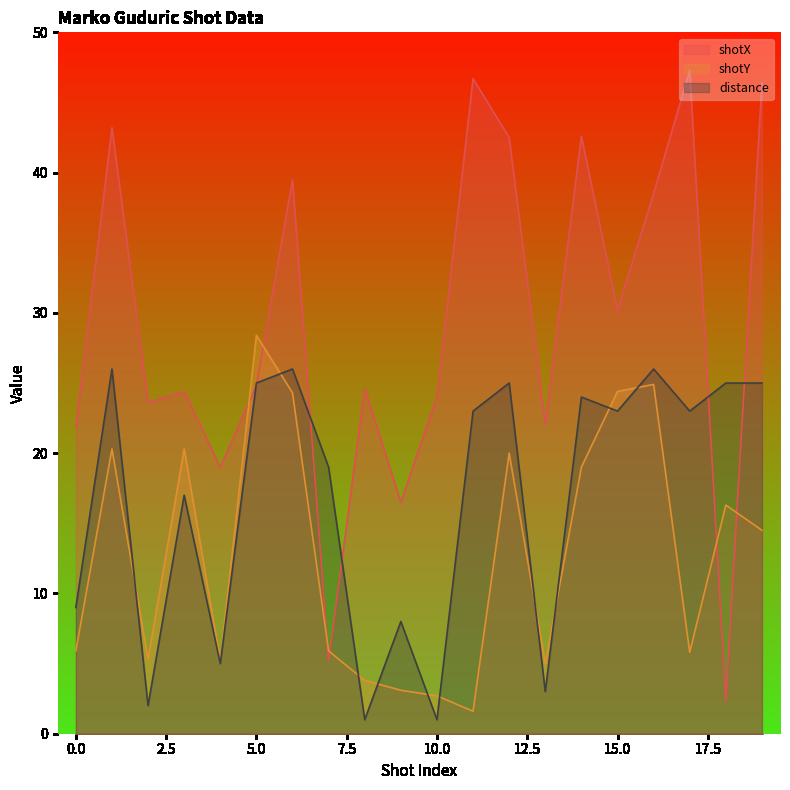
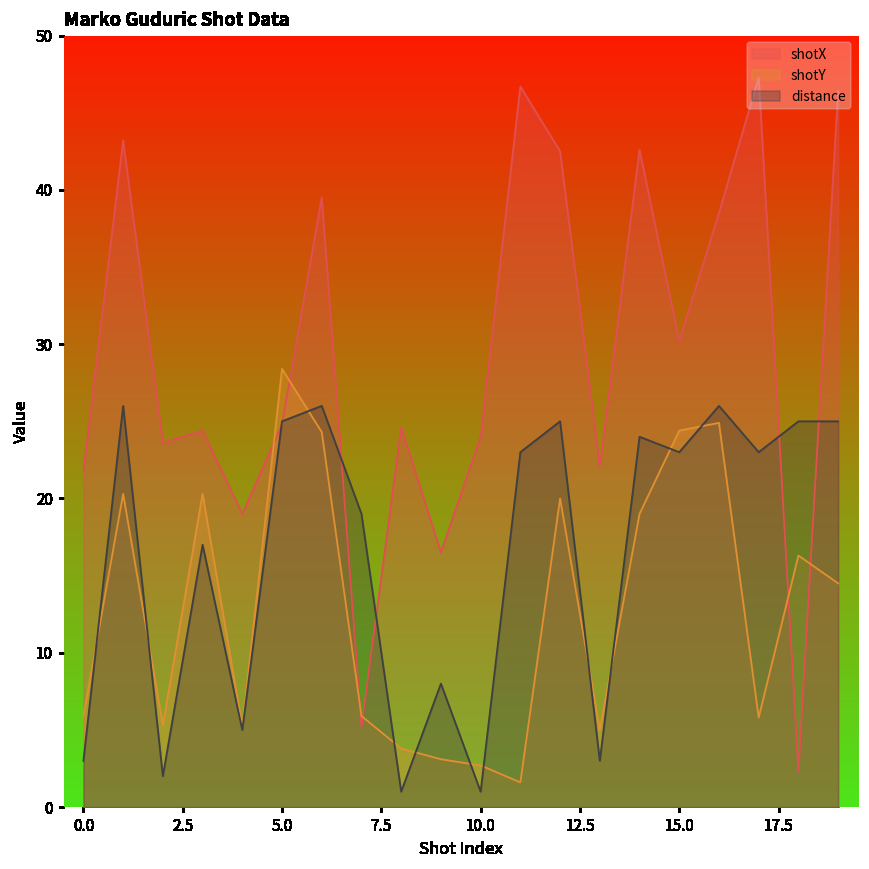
  {
    "distance": {
-     "0.0": 9,
+     "0.0": 3,
      "5.0": 25,
      "10.0": 1,
      "15.0": 23
    }
  }
